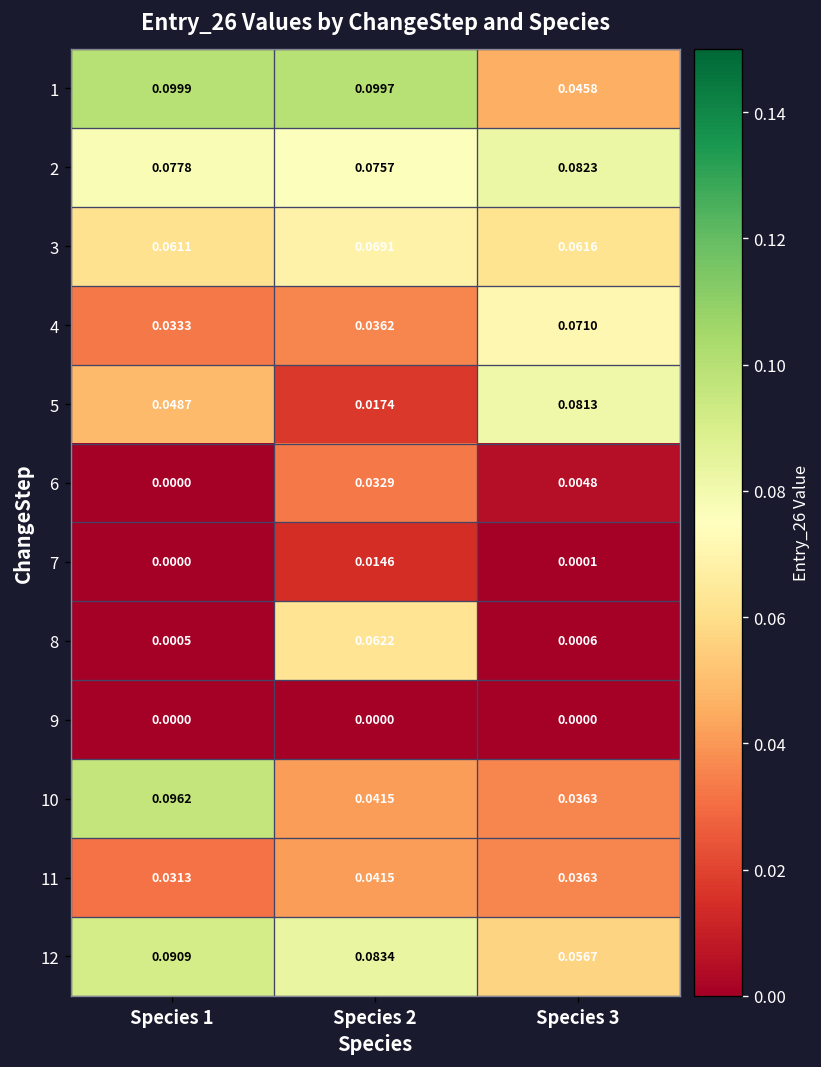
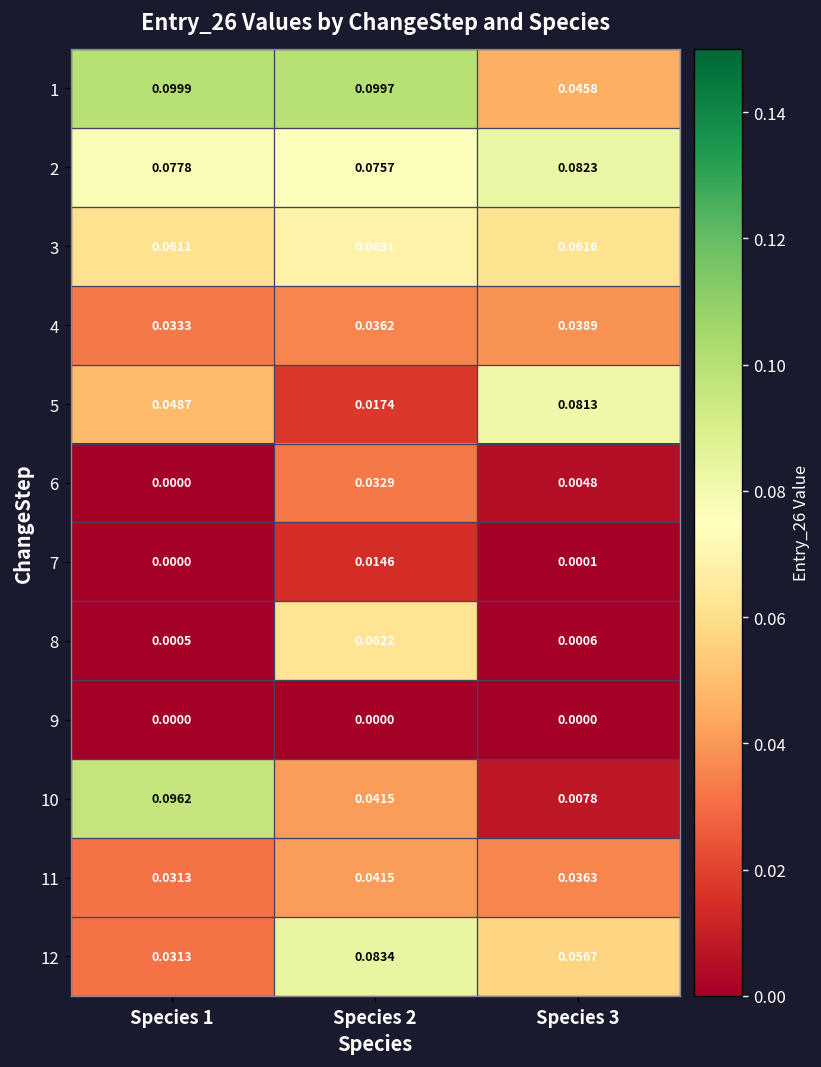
  {
    "1": {
      "Species 1": 0.0999,
      "Species 2": 0.0997,
      "Species 3": 0.0458
    },
    "2": {
      "Species 1": 0.0778,
      "Species 2": 0.0757,
      "Species 3": 0.0823
    },
    "3": {
      "Species 1": 0.0611,
      "Species 2": 0.0691,
      "Species 3": 0.0616
    },
    "4": {
      "Species 1": 0.0333,
      "Species 2": 0.0362,
-     "Species 3": 0.0710
+     "Species 3": 0.0389
    },
    "5": {
      "Species 1": 0.0487,
      "Species 2": 0.0174,
      "Species 3": 0.0813
    },
    "6": {
      "Species 1": 0.0000,
      "Species 2": 0.0329,
      "Species 3": 0.0048
    },
    "7": {
      "Species 1": 0.0000,
      "Species 2": 0.0146,
      "Species 3": 0.0001
    },
    "8": {
      "Species 1": 0.0005,
      "Species 2": 0.0622,
      "Species 3": 0.0006
    },
    "9": {
      "Species 1": 0.0000,
      "Species 2": 0.0000,
      "Species 3": 0.0000
    },
    "10": {
      "Species 1": 0.0962,
      "Species 2": 0.0415,
-     "Species 3": 0.0363
+     "Species 3": 0.0078
    },
    "11": {
      "Species 1": 0.0313,
      "Species 2": 0.0415,
      "Species 3": 0.0363
    },
    "12": {
-     "Species 1": 0.0909,
+     "Species 1": 0.0313,
      "Species 2": 0.0834,
      "Species 3": 0.0567
    }
  }
